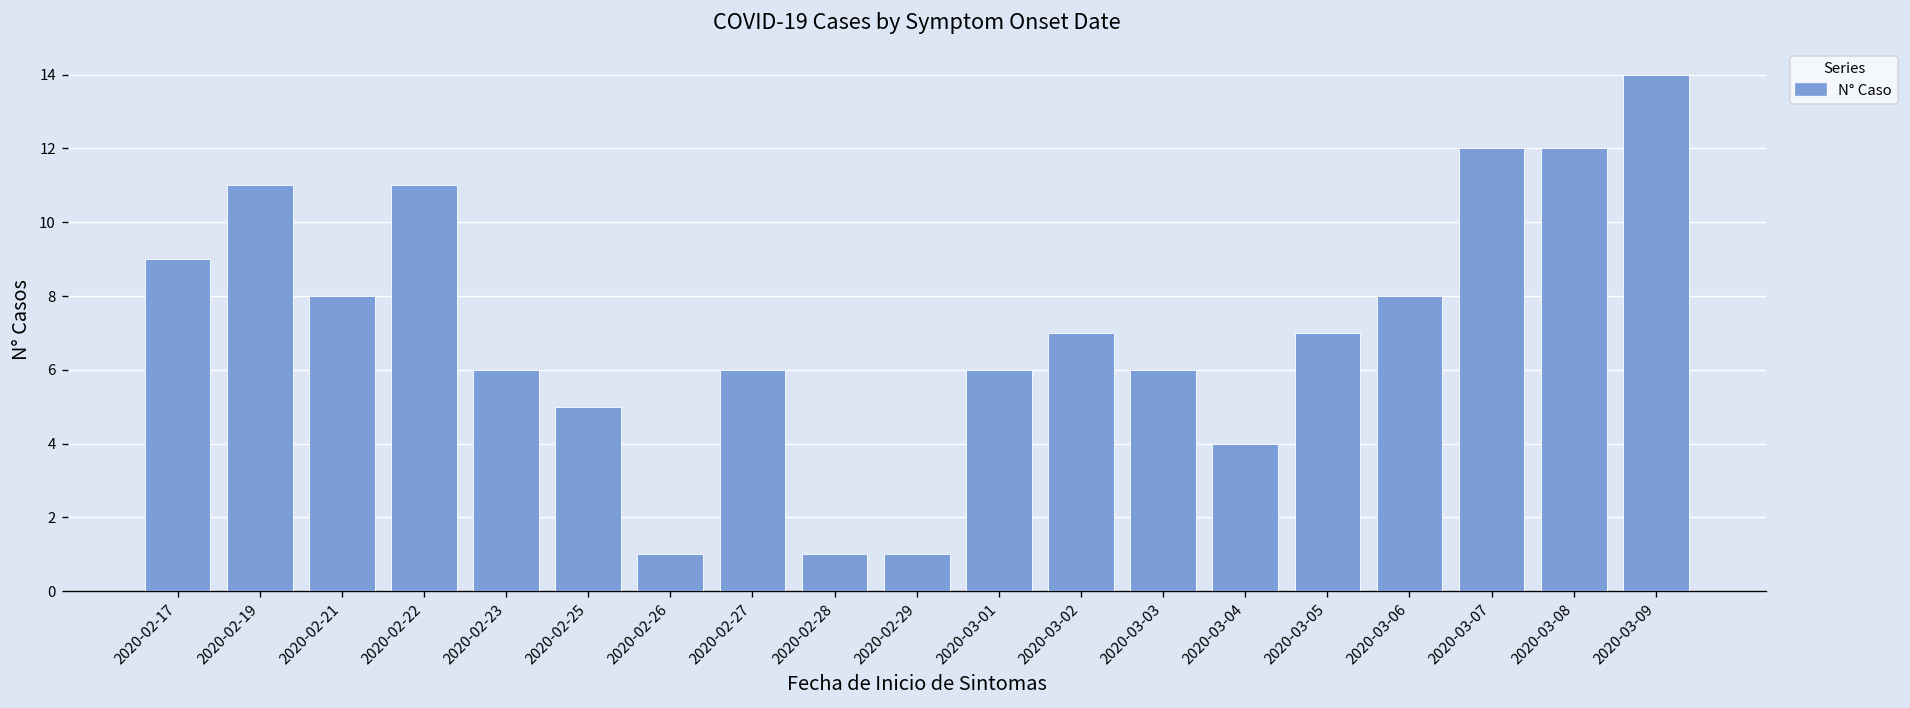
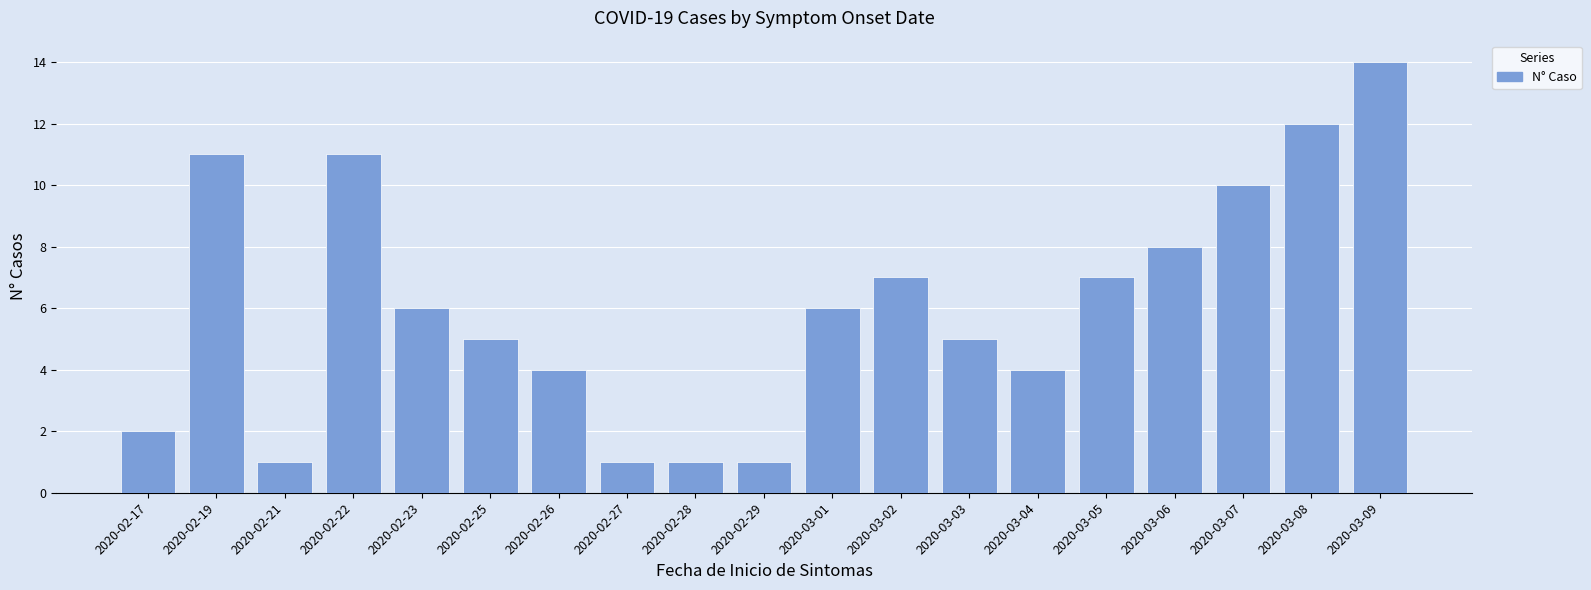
  {
-   "2020-02-17": 9,
+   "2020-02-17": 2,
    "2020-02-19": 11,
-   "2020-02-21": 8,
+   "2020-02-21": 1,
    "2020-02-22": 11,
    "2020-02-23": 6,
    "2020-02-25": 5,
-   "2020-02-26": 1,
-   "2020-02-27": 6,
+   "2020-02-26": 4,
+   "2020-02-27": 1,
    "2020-02-28": 1,
    "2020-02-29": 1,
    "2020-03-01": 6,
    "2020-03-02": 7,
-   "2020-03-03": 6,
+   "2020-03-03": 5,
    "2020-03-04": 4,
    "2020-03-05": 7,
    "2020-03-06": 8,
-   "2020-03-07": 12,
+   "2020-03-07": 10,
    "2020-03-08": 12,
    "2020-03-09": 14
  }
